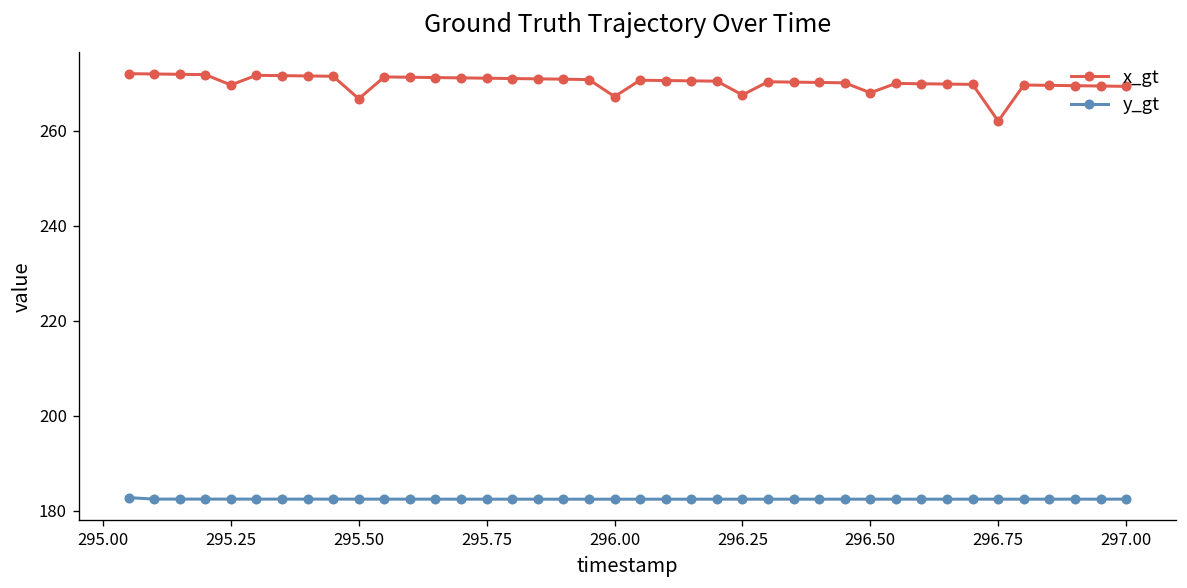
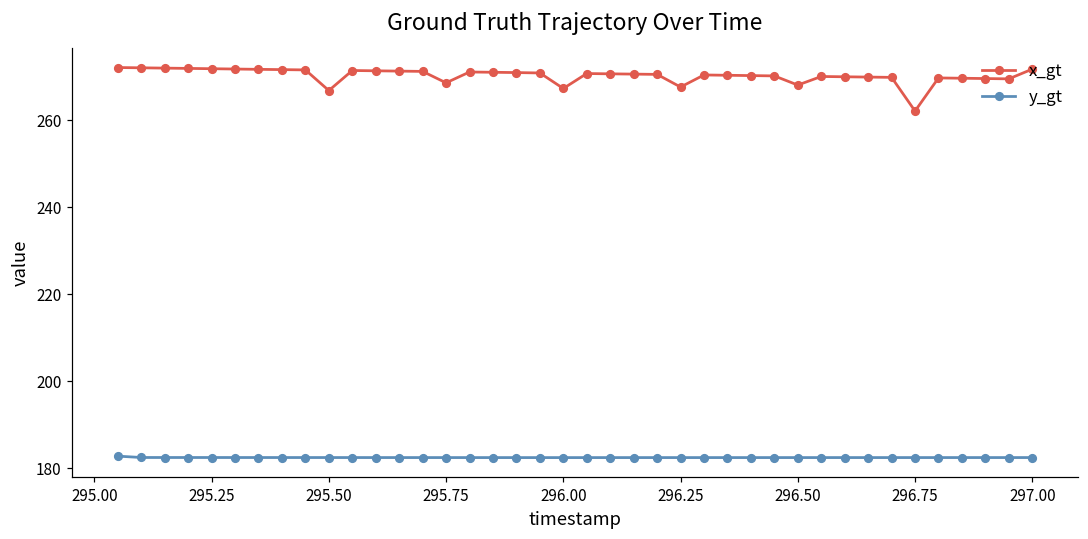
  {
    "x_gt": {
-     "295.25": 270,
+     "295.25": 272,
      "295.50": 267,
-     "295.75": 271,
+     "295.75": 269,
      "296.00": 267,
      "296.25": 268,
      "296.50": 268,
      "296.75": 262,
-     "297.00": 269
+     "297.00": 272
    },
    "y_gt": {
      "295.25": 182,
      "295.50": 182,
      "295.75": 182,
      "296.00": 182,
      "296.25": 182,
      "296.50": 182,
      "296.75": 182,
      "297.00": 182
    }
  }
